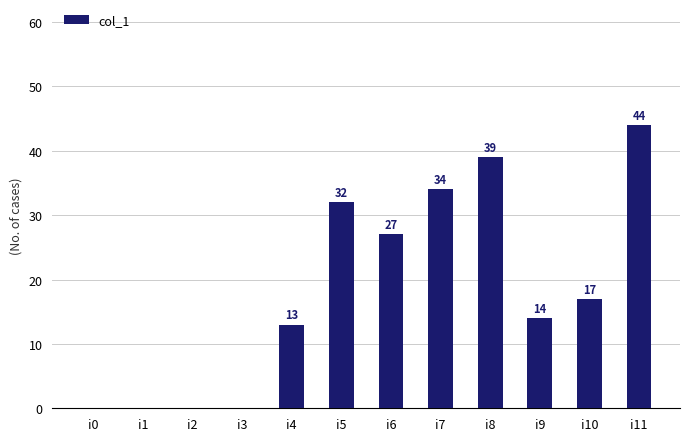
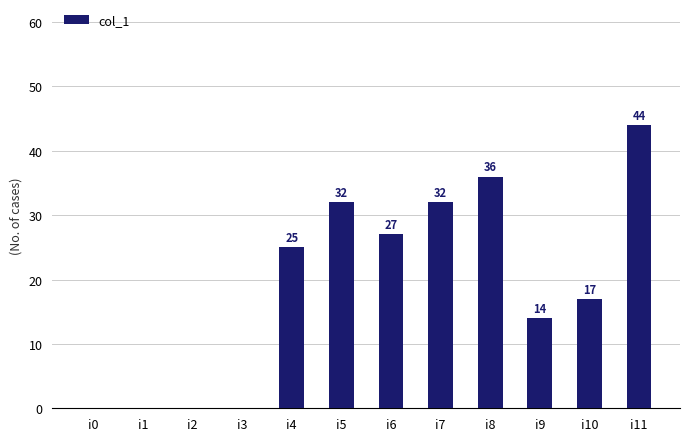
  {
-   "i4": 13,
+   "i4": 25,
    "i5": 32,
    "i6": 27,
-   "i7": 34,
-   "i8": 39,
+   "i7": 32,
+   "i8": 36,
    "i9": 14,
    "i10": 17,
    "i11": 44
  }
